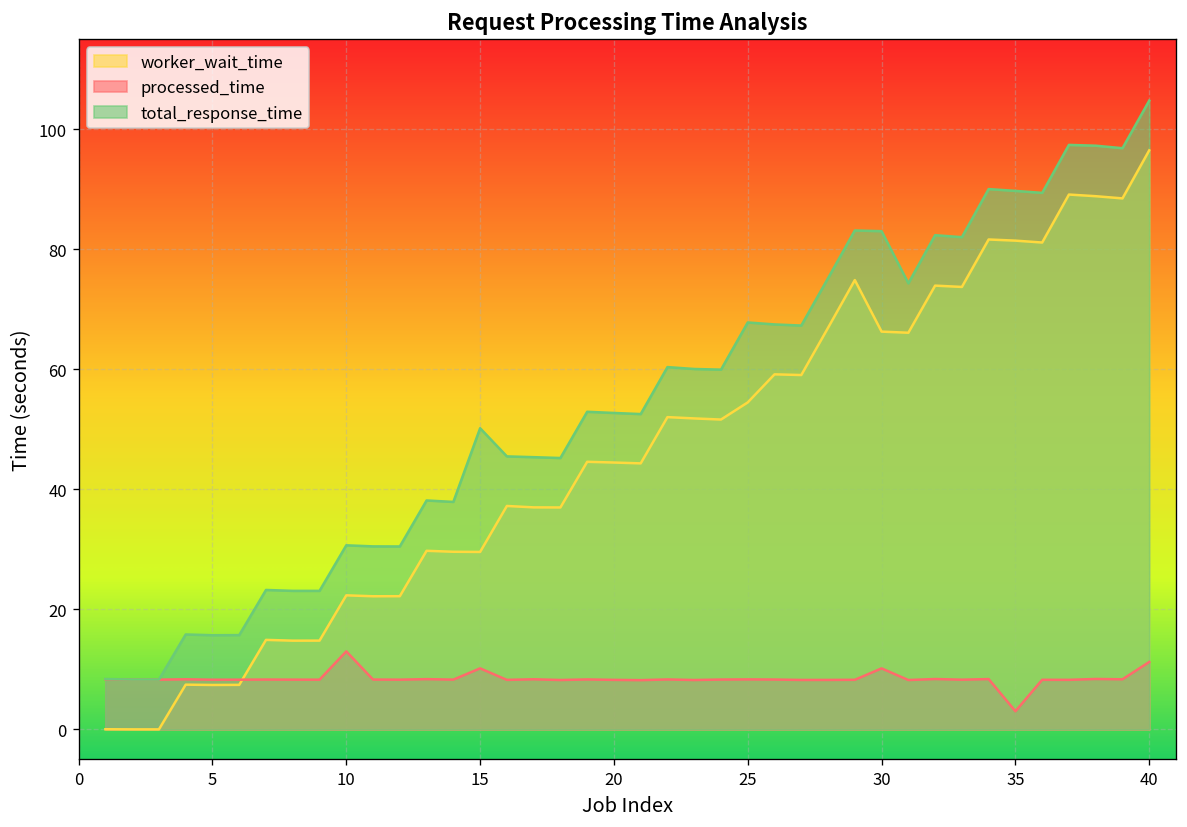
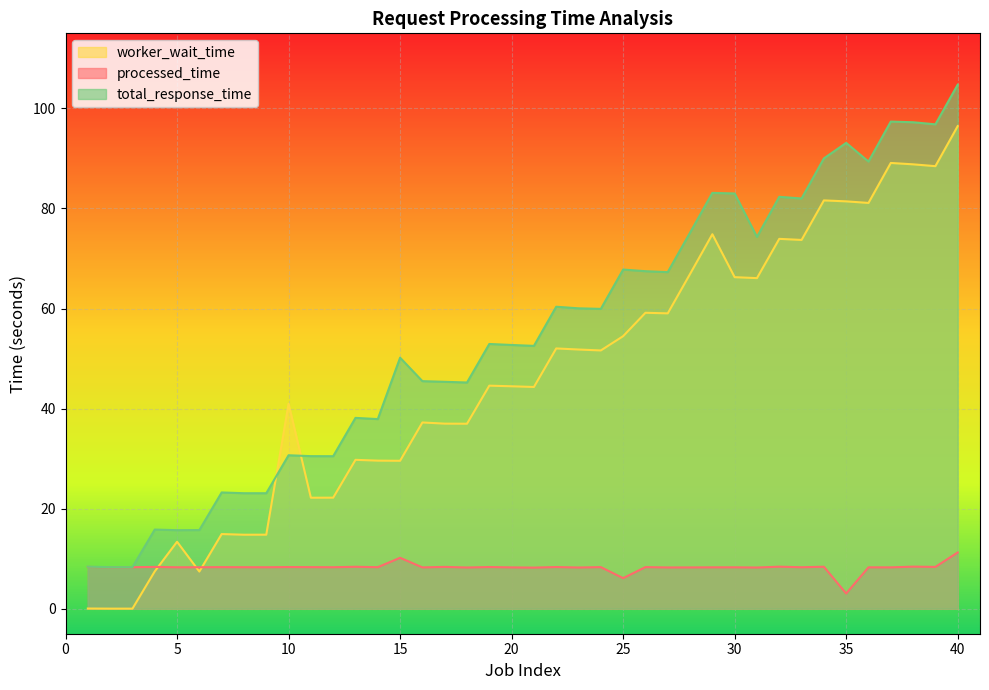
  {
    "worker_wait_time": {
-     "5": 7,
-     "10": 22,
+     "5": 13,
+     "10": 41,
      "15": 30,
      "20": 44,
      "25": 54,
      "30": 66,
      "35": 81,
      "40": 96
    },
    "processed_time": {
      "5": 8,
-     "10": 13,
+     "10": 8,
      "15": 10,
      "20": 8,
-     "25": 8,
-     "30": 10,
+     "25": 6,
+     "30": 8,
      "35": 3,
      "40": 11
    },
    "total_response_time": {
      "5": 16,
      "10": 31,
      "15": 50,
      "20": 53,
      "25": 68,
      "30": 83,
-     "35": 90,
+     "35": 93,
      "40": 105
    }
  }
